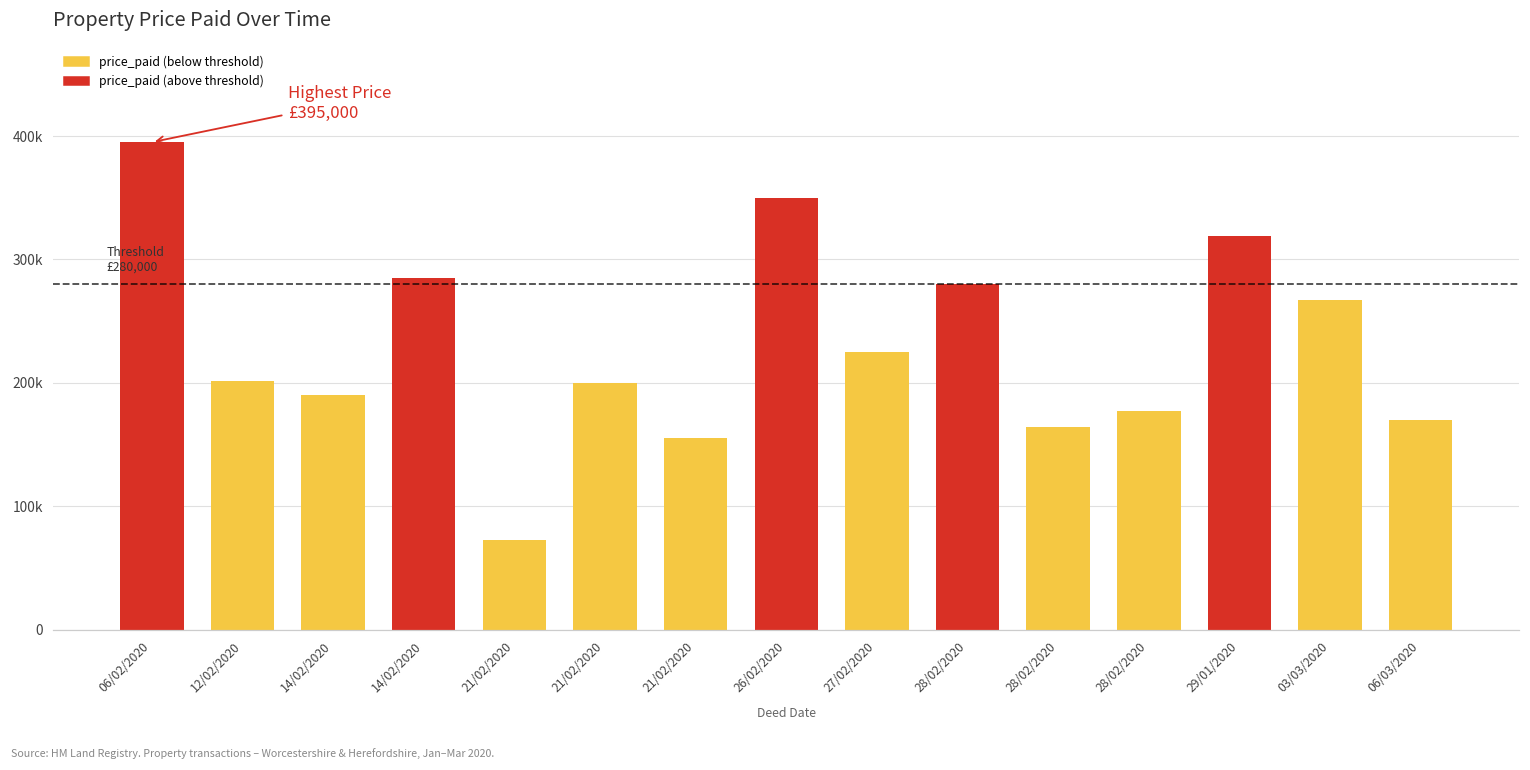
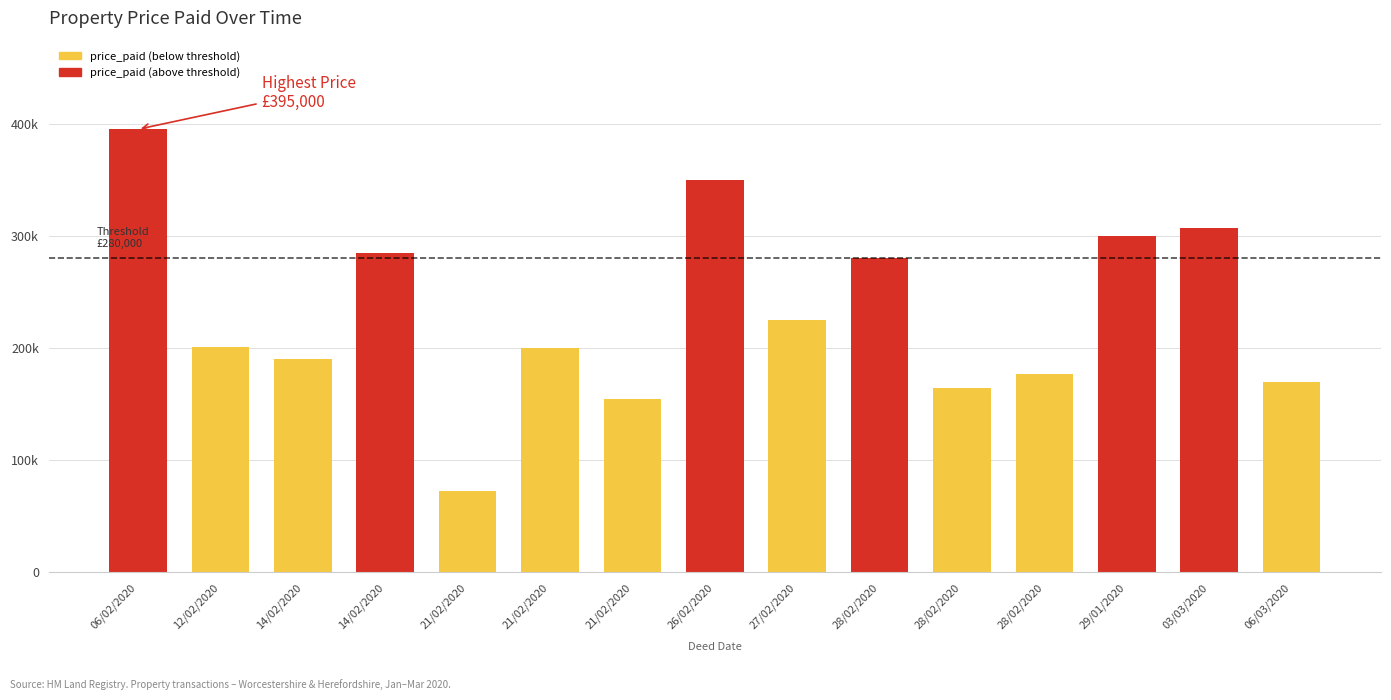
  {
    "12/02/2020": 201000,
    "26/02/2020": 350000,
    "27/02/2020": 225000,
-   "29/01/2020": 319000,
-   "03/03/2020": 267000,
+   "29/01/2020": 300000,
+   "03/03/2020": 307000,
    "06/03/2020": 170000
  }
